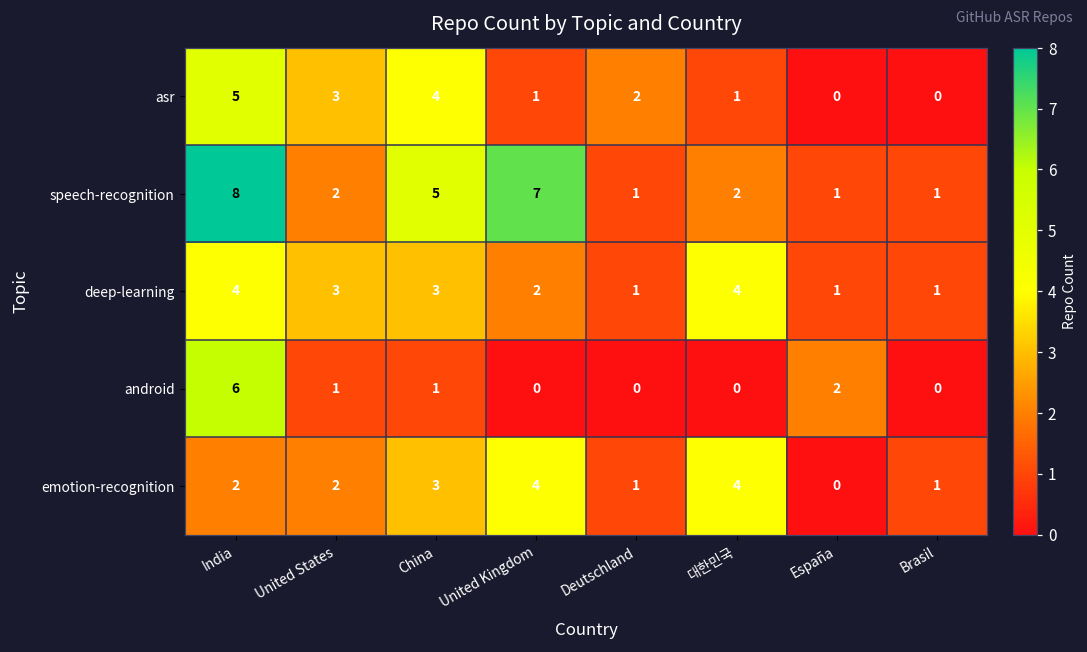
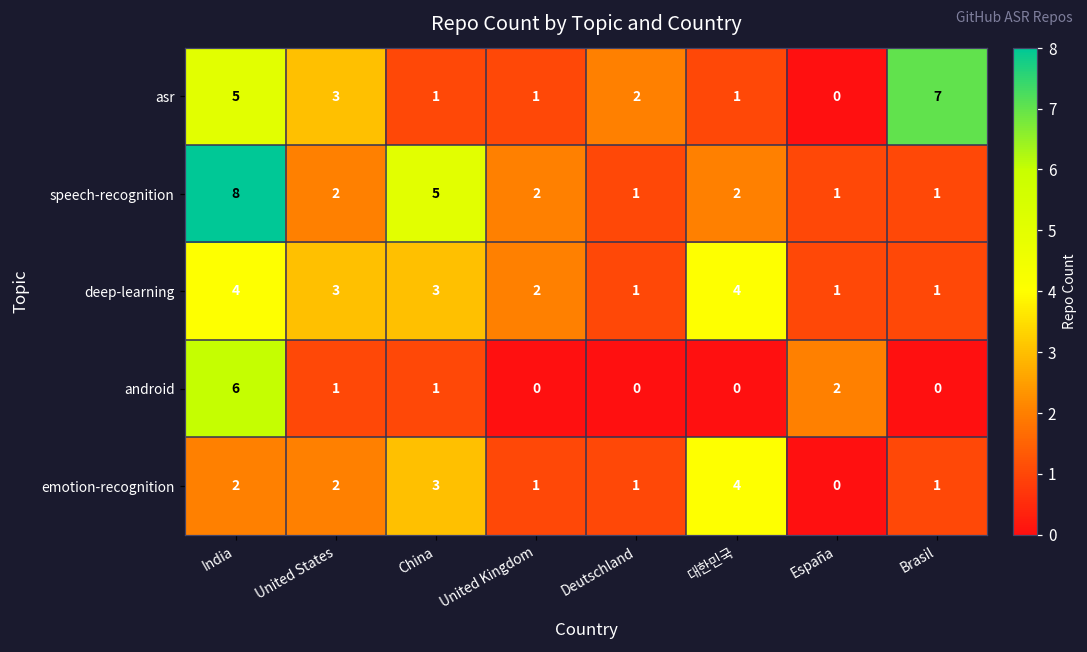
  {
    "asr": {
      "India": 5,
      "United States": 3,
-     "China": 4,
+     "China": 1,
      "United Kingdom": 1,
      "Deutschland": 2,
      "대한민국": 1,
      "España": 0,
-     "Brasil": 0
+     "Brasil": 7
    },
    "speech-recognition": {
      "India": 8,
      "United States": 2,
      "China": 5,
-     "United Kingdom": 7,
+     "United Kingdom": 2,
      "Deutschland": 1,
      "대한민국": 2,
      "España": 1,
      "Brasil": 1
    },
    "deep-learning": {
      "India": 4,
      "United States": 3,
      "China": 3,
      "United Kingdom": 2,
      "Deutschland": 1,
      "대한민국": 4,
      "España": 1,
      "Brasil": 1
    },
    "android": {
      "India": 6,
      "United States": 1,
      "China": 1,
      "United Kingdom": 0,
      "Deutschland": 0,
      "대한민국": 0,
      "España": 2,
      "Brasil": 0
    },
    "emotion-recognition": {
      "India": 2,
      "United States": 2,
      "China": 3,
-     "United Kingdom": 4,
+     "United Kingdom": 1,
      "Deutschland": 1,
      "대한민국": 4,
      "España": 0,
      "Brasil": 1
    }
  }
